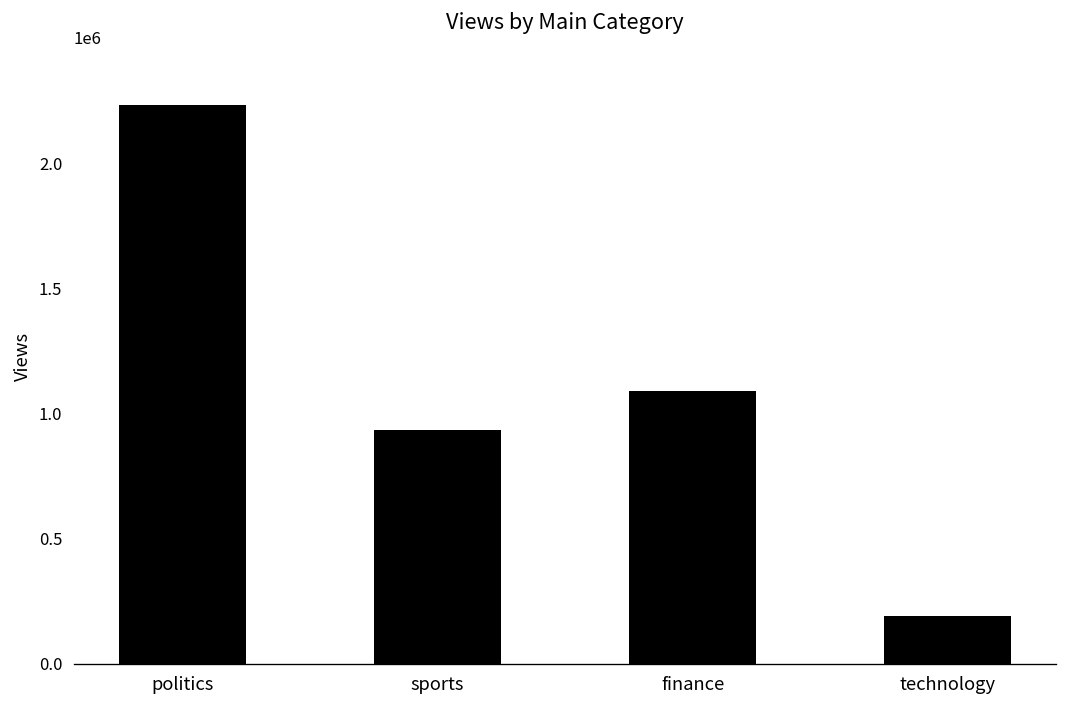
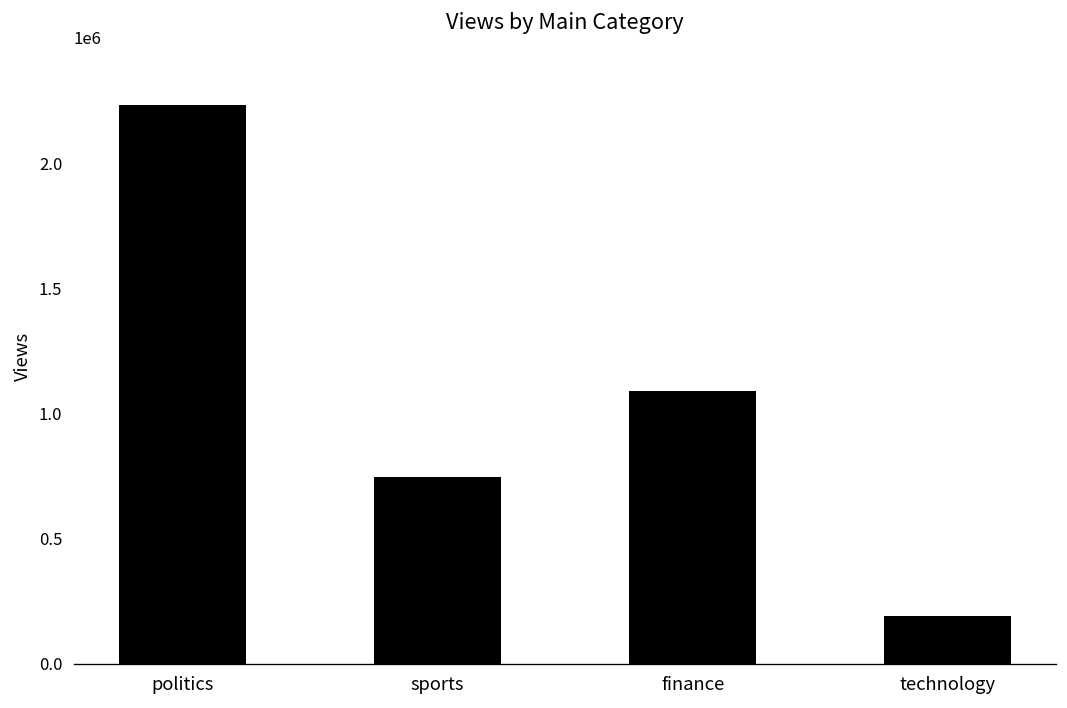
  {
    "politics": 2230000,
-   "sports": 930000,
+   "sports": 750000,
    "finance": 1090000,
    "technology": 190000
  }
